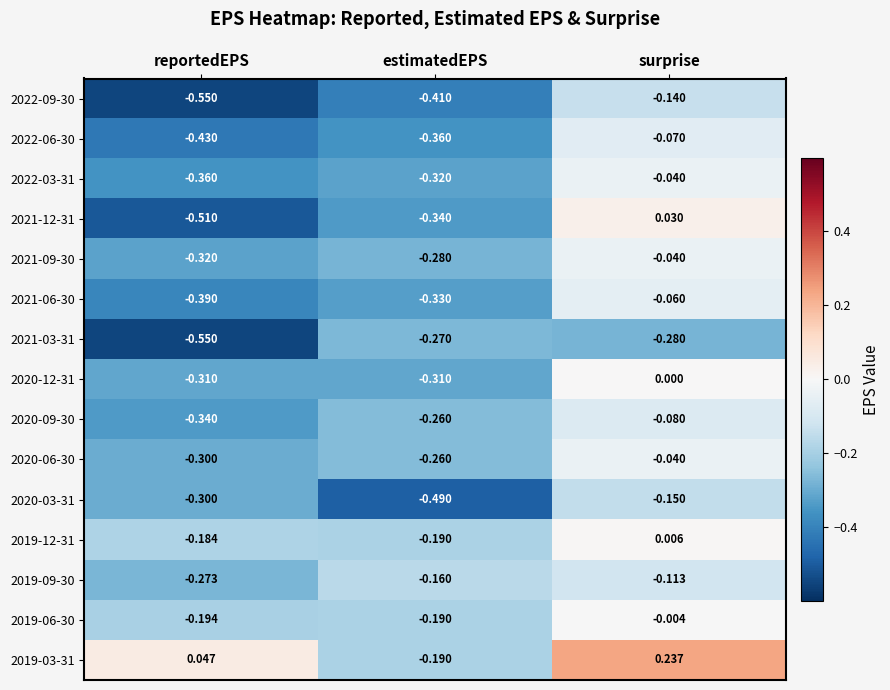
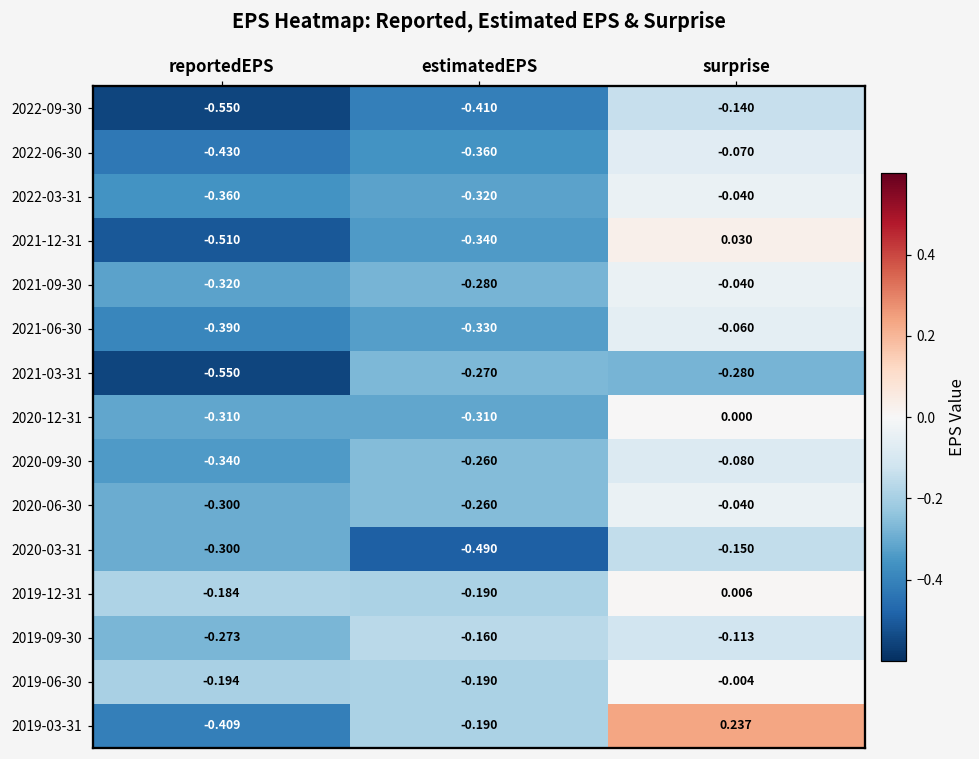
  {
    "2022-09-30": {
      "reportedEPS": -0.550,
      "estimatedEPS": -0.410,
      "surprise": -0.140
    },
    "2022-06-30": {
      "reportedEPS": -0.430,
      "estimatedEPS": -0.360,
      "surprise": -0.070
    },
    "2022-03-31": {
      "reportedEPS": -0.360,
      "estimatedEPS": -0.320,
      "surprise": -0.040
    },
    "2021-12-31": {
      "reportedEPS": -0.510,
      "estimatedEPS": -0.340,
      "surprise": 0.030
    },
    "2021-09-30": {
      "reportedEPS": -0.320,
      "estimatedEPS": -0.280,
      "surprise": -0.040
    },
    "2021-06-30": {
      "reportedEPS": -0.390,
      "estimatedEPS": -0.330,
      "surprise": -0.060
    },
    "2021-03-31": {
      "reportedEPS": -0.550,
      "estimatedEPS": -0.270,
      "surprise": -0.280
    },
    "2020-12-31": {
      "reportedEPS": -0.310,
      "estimatedEPS": -0.310,
      "surprise": 0.000
    },
    "2020-09-30": {
      "reportedEPS": -0.340,
      "estimatedEPS": -0.260,
      "surprise": -0.080
    },
    "2020-06-30": {
      "reportedEPS": -0.300,
      "estimatedEPS": -0.260,
      "surprise": -0.040
    },
    "2020-03-31": {
      "reportedEPS": -0.300,
      "estimatedEPS": -0.490,
      "surprise": -0.150
    },
    "2019-12-31": {
      "reportedEPS": -0.184,
      "estimatedEPS": -0.190,
      "surprise": 0.006
    },
    "2019-09-30": {
      "reportedEPS": -0.273,
      "estimatedEPS": -0.160,
      "surprise": -0.113
    },
    "2019-06-30": {
      "reportedEPS": -0.194,
      "estimatedEPS": -0.190,
      "surprise": -0.004
    },
    "2019-03-31": {
-     "reportedEPS": 0.047,
+     "reportedEPS": -0.409,
      "estimatedEPS": -0.190,
      "surprise": 0.237
    }
  }
